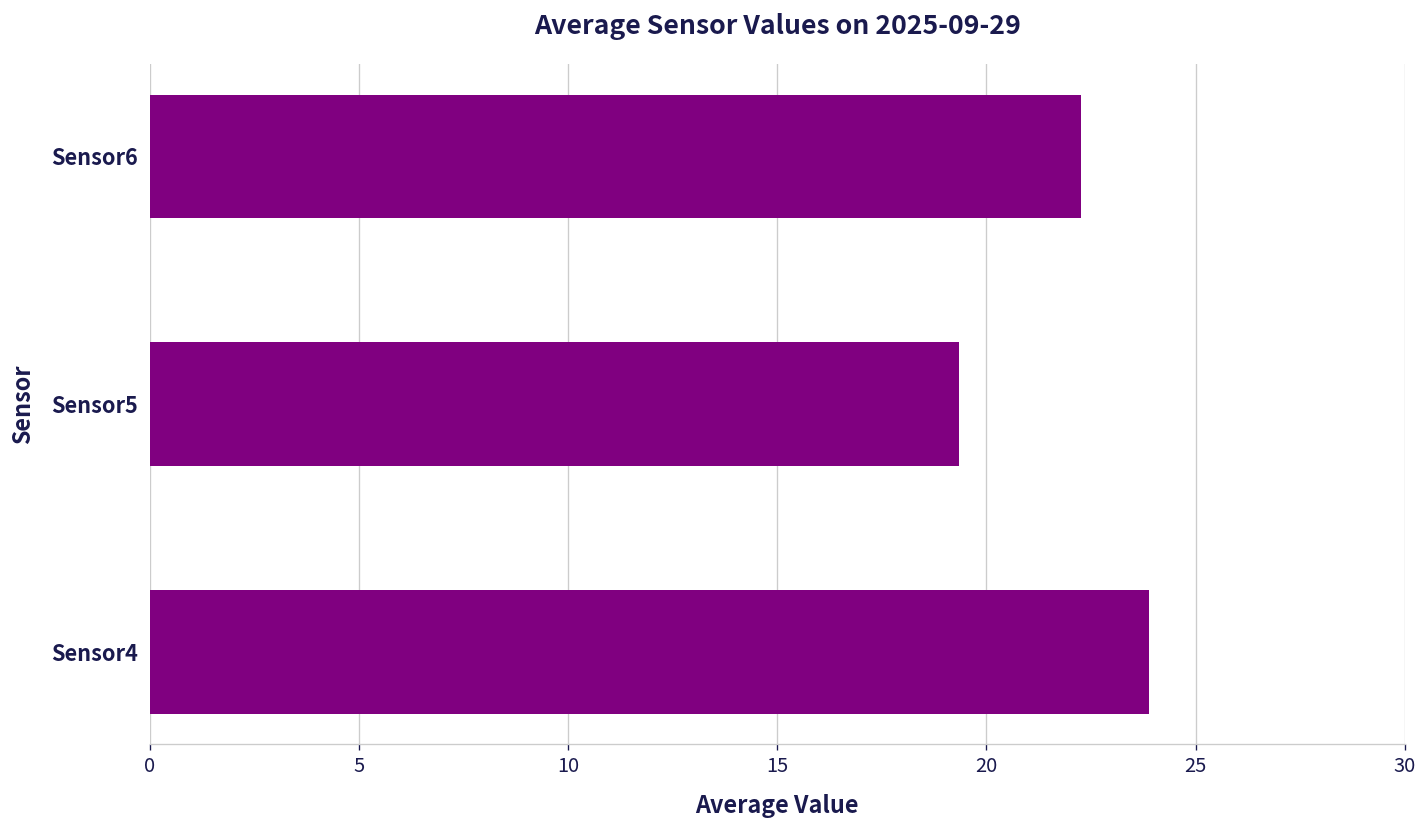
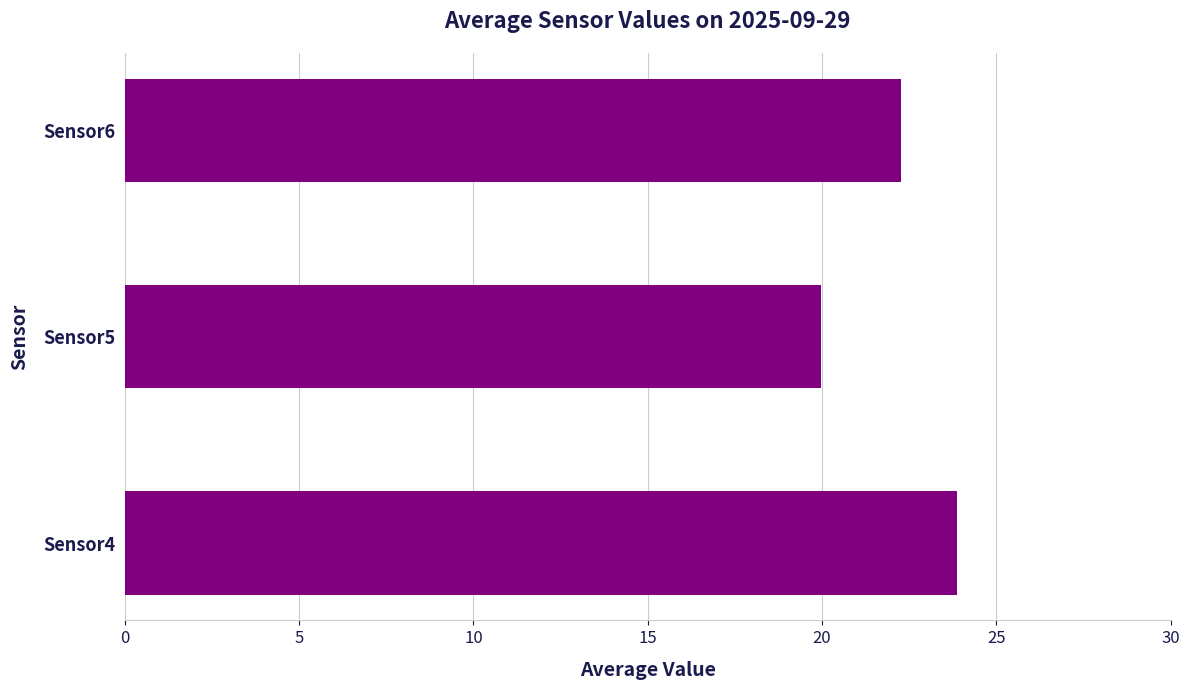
  {
    "Sensor6": 22.3,
-   "Sensor5": 19.3,
+   "Sensor5": 20.0,
    "Sensor4": 23.9
  }
